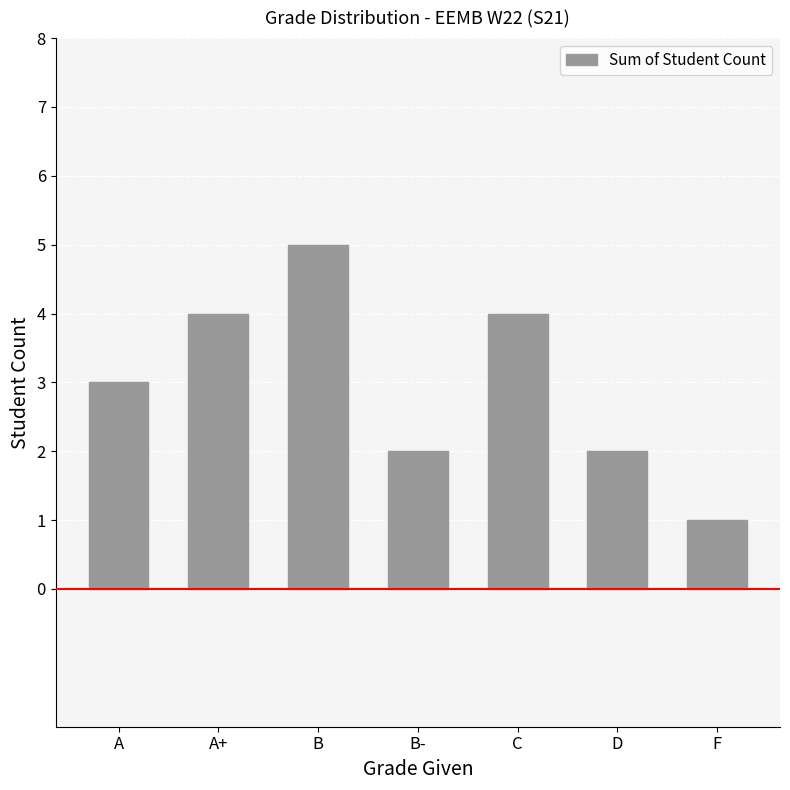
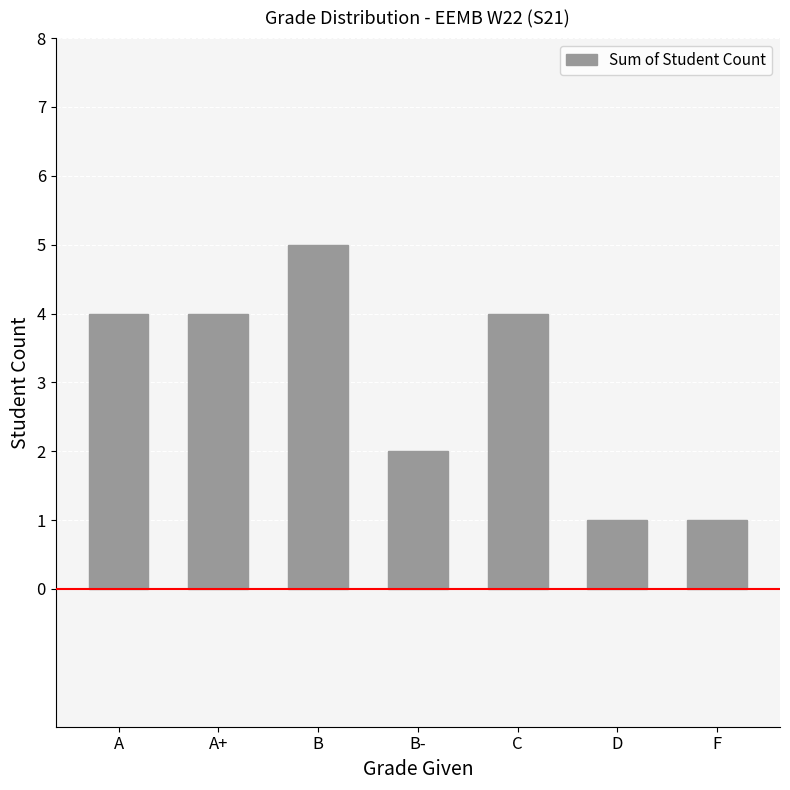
  {
-   "A": 3,
+   "A": 4,
    "A+": 4,
    "B": 5,
    "B-": 2,
    "C": 4,
-   "D": 2,
+   "D": 1,
    "F": 1
  }
